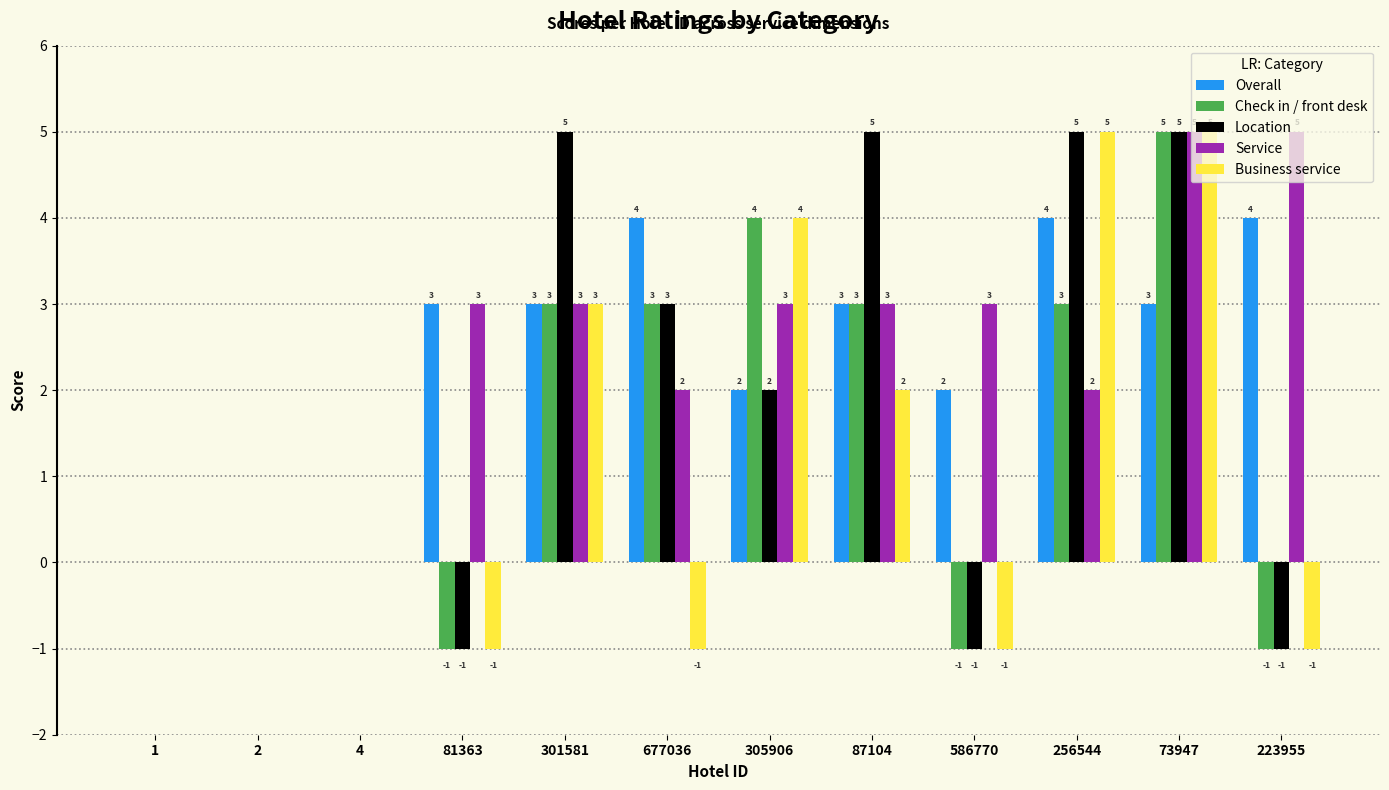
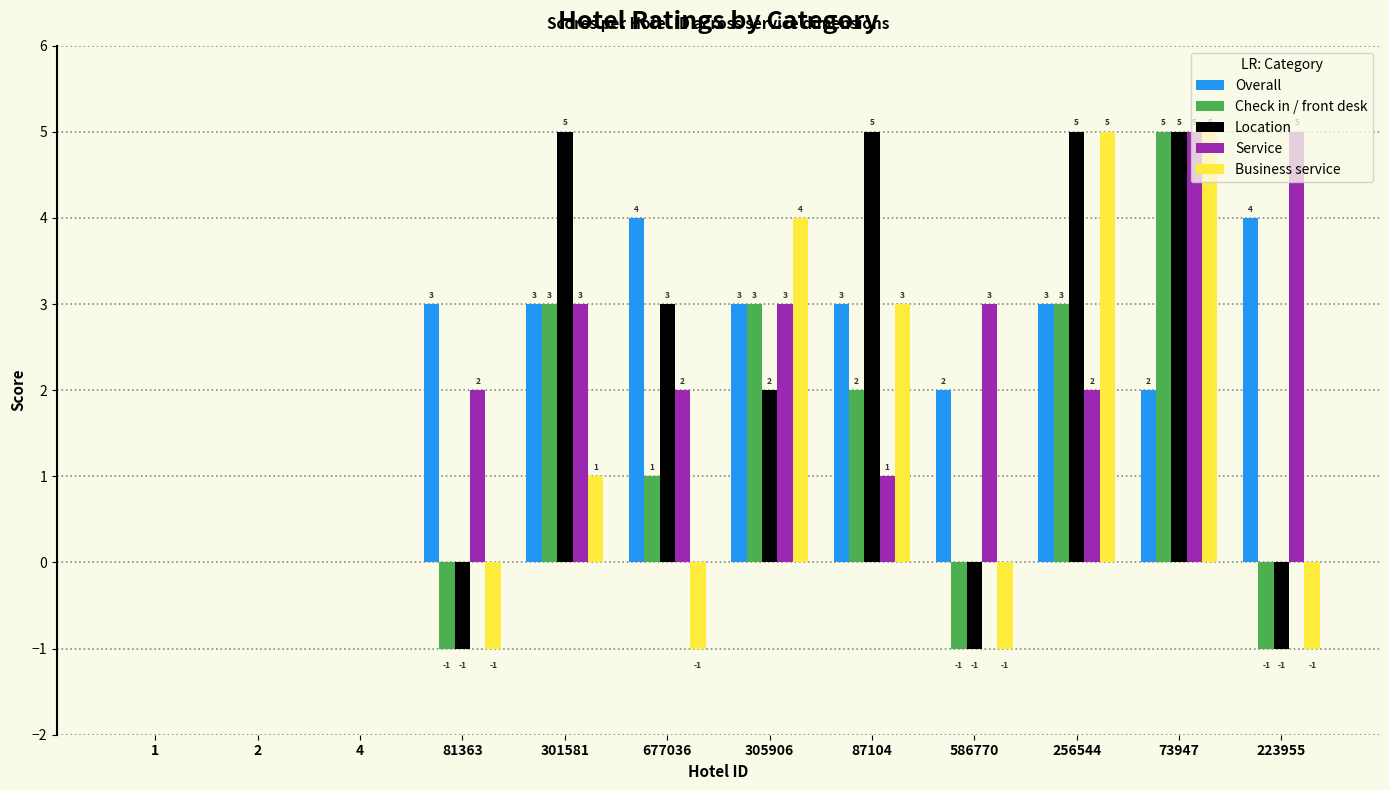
  {
    "Overall": {
      "81363": 3,
      "301581": 3,
      "677036": 4,
-     "305906": 2,
+     "305906": 3,
      "87104": 3,
      "586770": 2,
-     "256544": 4,
-     "73947": 3,
+     "256544": 3,
+     "73947": 2,
      "223955": 4
    },
    "Check in / front desk": {
      "81363": -1,
      "301581": 3,
-     "677036": 3,
-     "305906": 4,
-     "87104": 3,
+     "677036": 1,
+     "305906": 3,
+     "87104": 2,
      "586770": -1,
      "256544": 3,
      "73947": 5,
      "223955": -1
    },
    "Location": {
      "81363": -1,
      "301581": 5,
      "677036": 3,
      "305906": 2,
      "87104": 5,
      "586770": -1,
      "256544": 5,
      "73947": 5,
      "223955": -1
    },
    "Service": {
-     "81363": 3,
+     "81363": 2,
      "301581": 3,
      "677036": 2,
      "305906": 3,
-     "87104": 3,
+     "87104": 1,
      "586770": 3,
      "256544": 2
    },
    "Business service": {
      "81363": -1,
-     "301581": 3,
+     "301581": 1,
      "677036": -1,
      "305906": 4,
-     "87104": 2,
+     "87104": 3,
      "586770": -1,
      "256544": 5,
      "223955": -1
    }
  }
